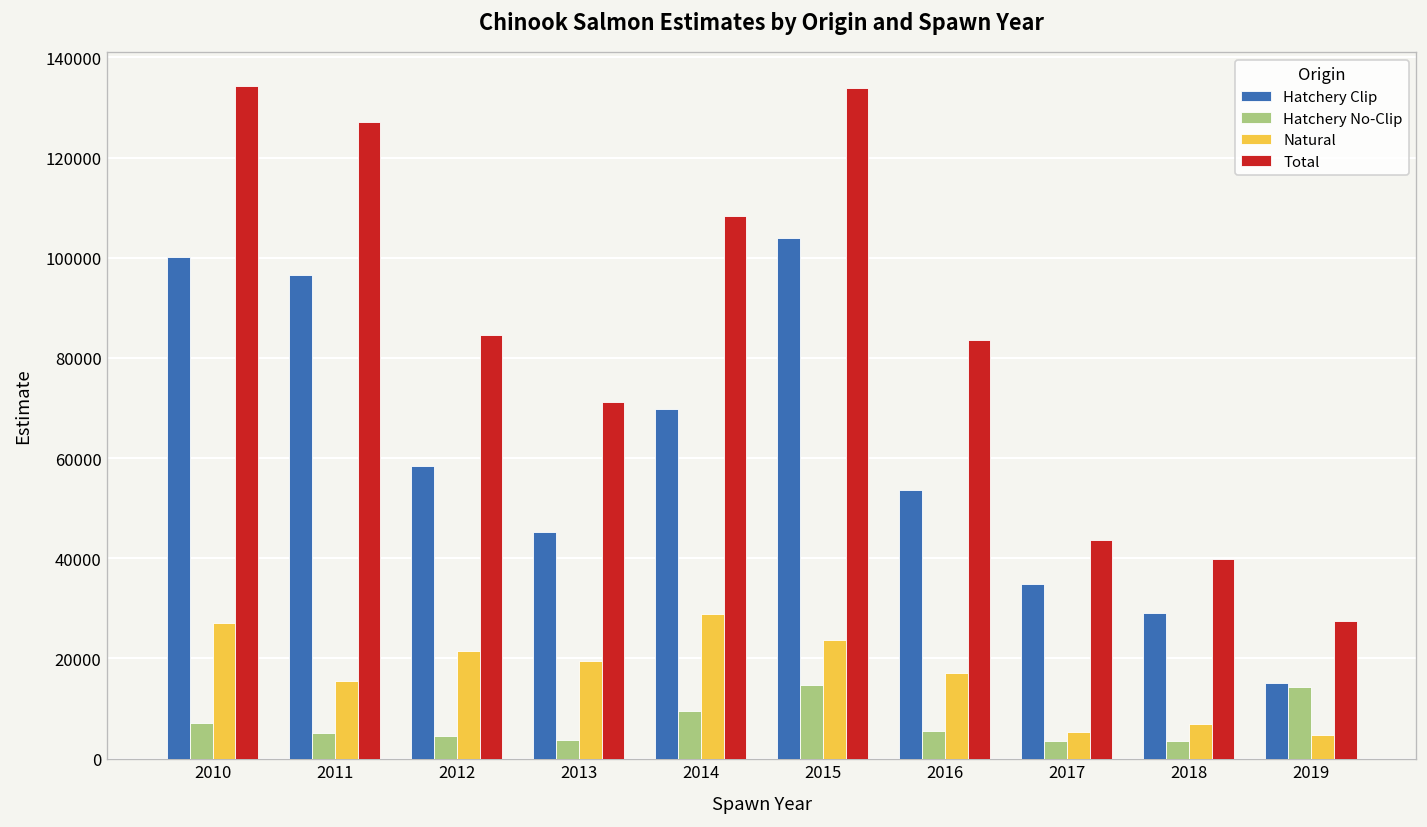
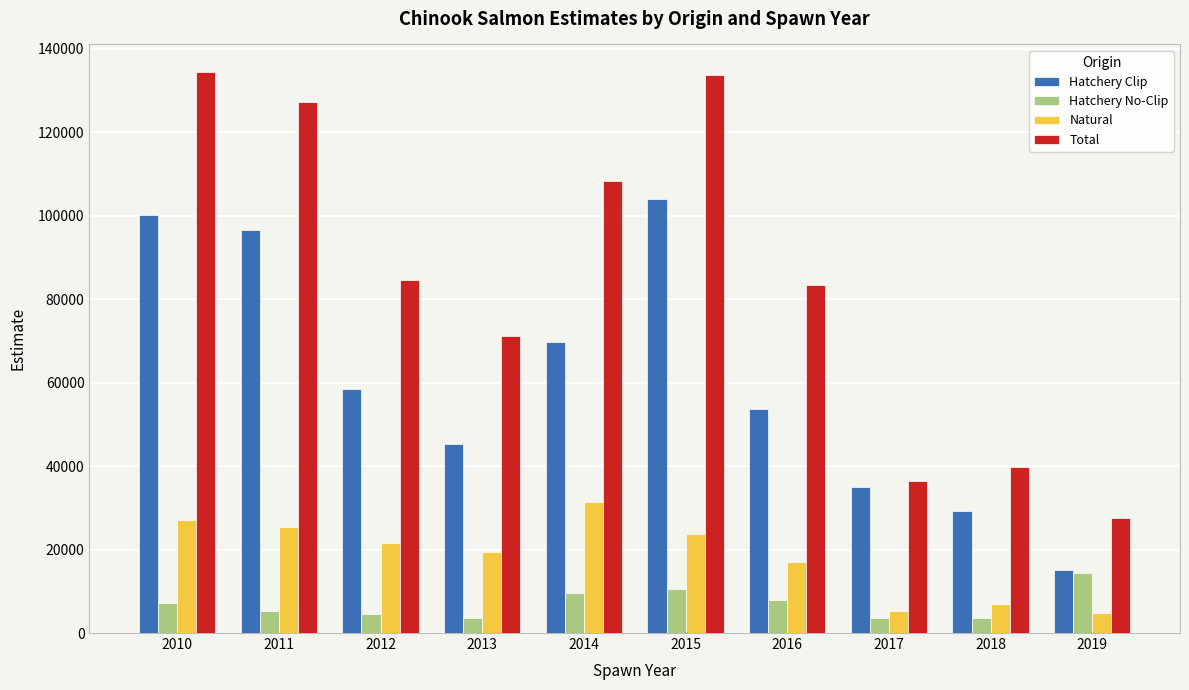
  {
    "Hatchery Clip": {
      "2010": 100000,
      "2011": 97000,
      "2012": 58000,
      "2013": 45000,
      "2014": 70000,
      "2015": 104000,
      "2016": 54000,
      "2017": 35000,
      "2018": 29000,
      "2019": 15000
    },
    "Hatchery No-Clip": {
      "2010": 7000,
      "2011": 5000,
      "2012": 5000,
      "2013": 4000,
      "2014": 10000,
-     "2015": 15000,
-     "2016": 5000,
+     "2015": 10000,
+     "2016": 8000,
      "2017": 4000,
      "2018": 4000,
      "2019": 14000
    },
    "Natural": {
      "2010": 27000,
-     "2011": 15000,
+     "2011": 25000,
      "2012": 22000,
      "2013": 19000,
-     "2014": 29000,
+     "2014": 31000,
      "2015": 24000,
      "2016": 17000,
      "2017": 5000,
      "2018": 7000,
      "2019": 5000
    },
    "Total": {
      "2010": 134000,
      "2011": 127000,
      "2012": 85000,
      "2013": 71000,
      "2014": 108000,
      "2015": 134000,
      "2016": 83000,
-     "2017": 44000,
+     "2017": 36000,
      "2018": 40000,
      "2019": 27000
    }
  }
